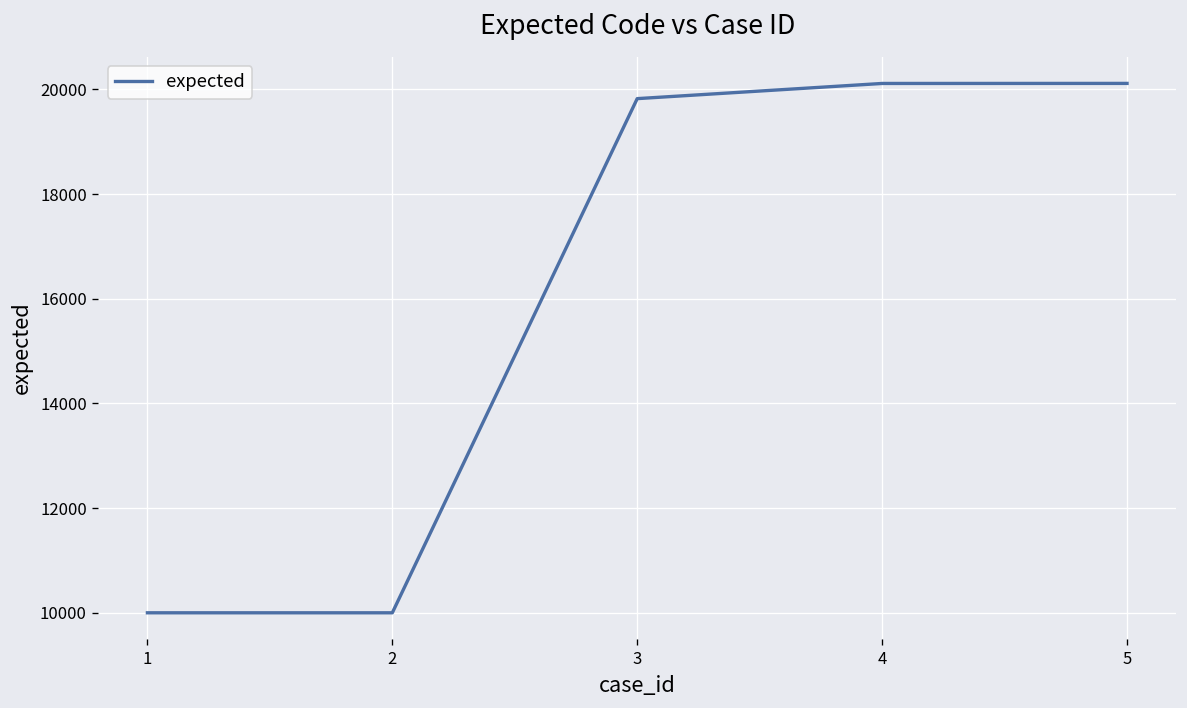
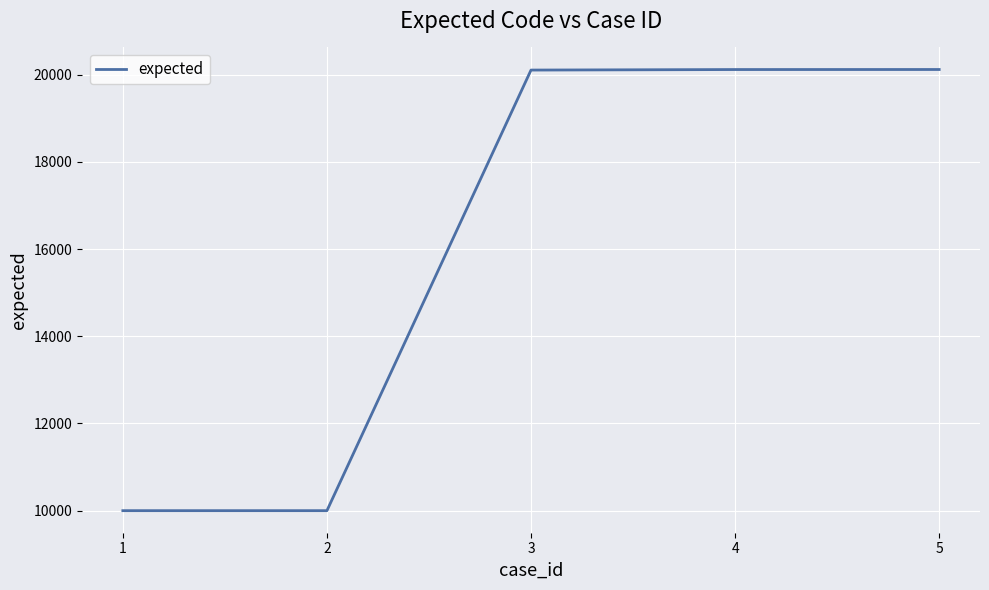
  {
    "1": 10000,
    "2": 10000,
-   "3": 19800,
+   "3": 20100,
    "4": 20100,
    "5": 20100
  }
